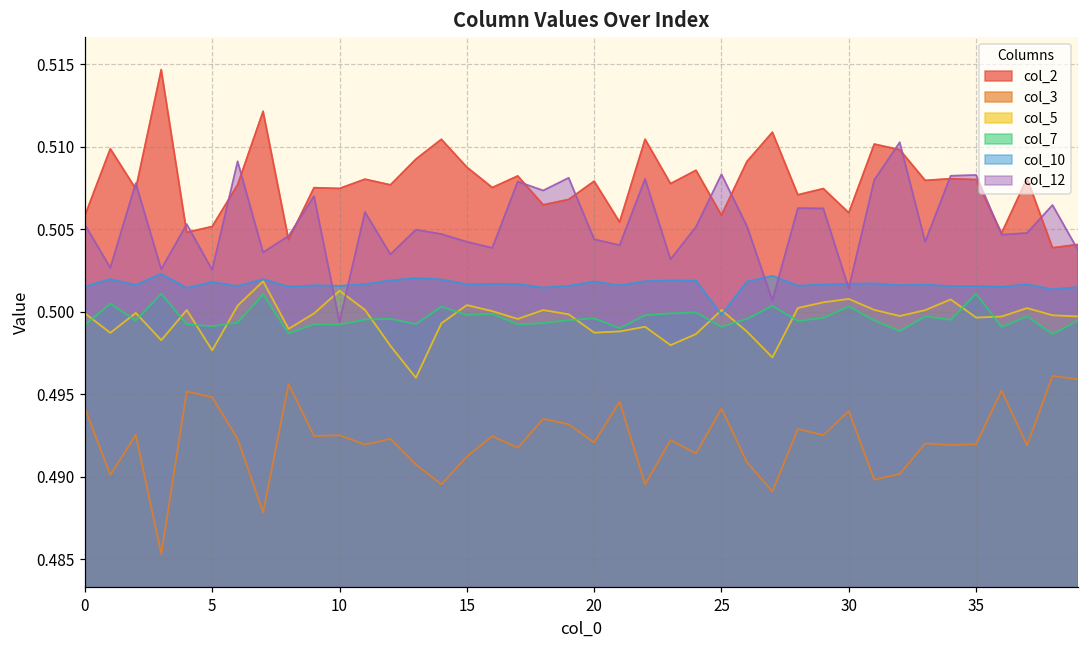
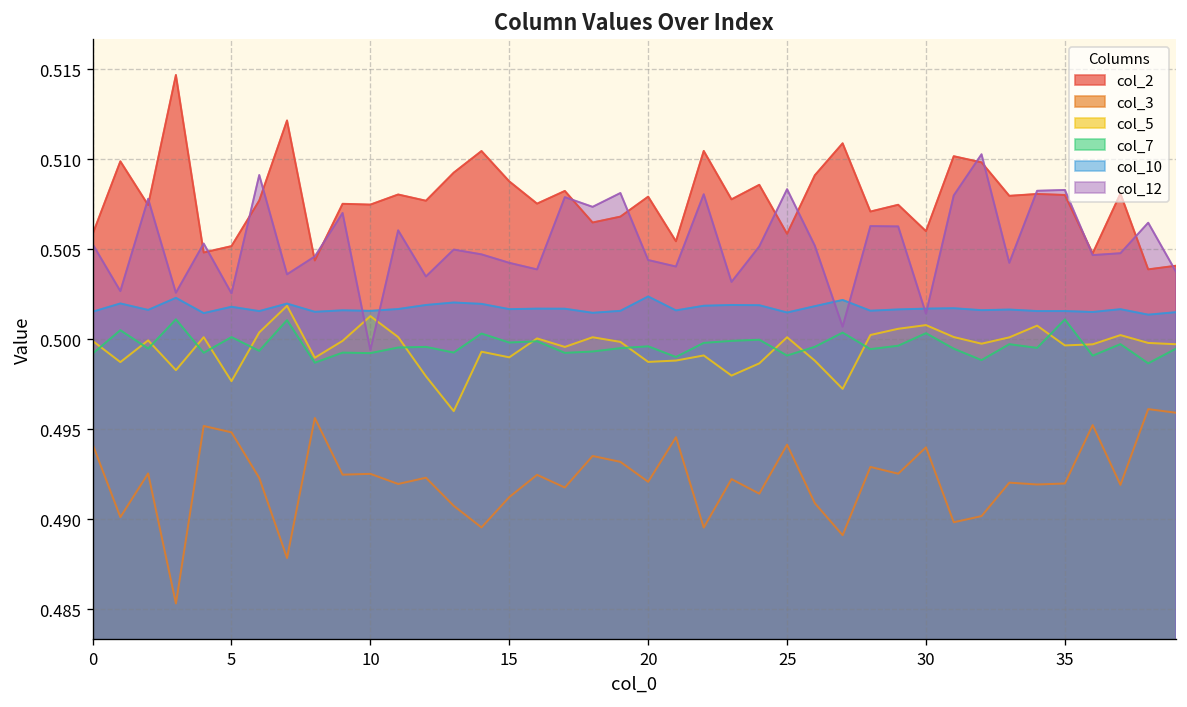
  {
    "col_5": {
      "0": 0.4999,
      "5": 0.4977,
      "10": 0.5013,
-     "15": 0.5004,
+     "15": 0.4990,
      "20": 0.4987,
      "25": 0.5001,
      "30": 0.5008,
      "35": 0.4997
    },
    "col_7": {
      "0": 0.4992,
-     "5": 0.4991,
+     "5": 0.5001,
      "10": 0.4992,
      "15": 0.4998,
      "20": 0.4996,
      "25": 0.4991,
      "30": 0.5003,
      "35": 0.5011
    },
    "col_10": {
      "0": 0.5015,
      "5": 0.5018,
      "10": 0.5016,
      "15": 0.5017,
-     "20": 0.5018,
-     "25": 0.4998,
+     "20": 0.5024,
+     "25": 0.5015,
      "30": 0.5017,
      "35": 0.5016
    },
    "col_12": {
      "0": 0.5053,
      "5": 0.5026,
      "10": 0.4994,
      "15": 0.5042,
      "20": 0.5044,
      "25": 0.5083,
      "30": 0.5014,
      "35": 0.5083
    }
  }
